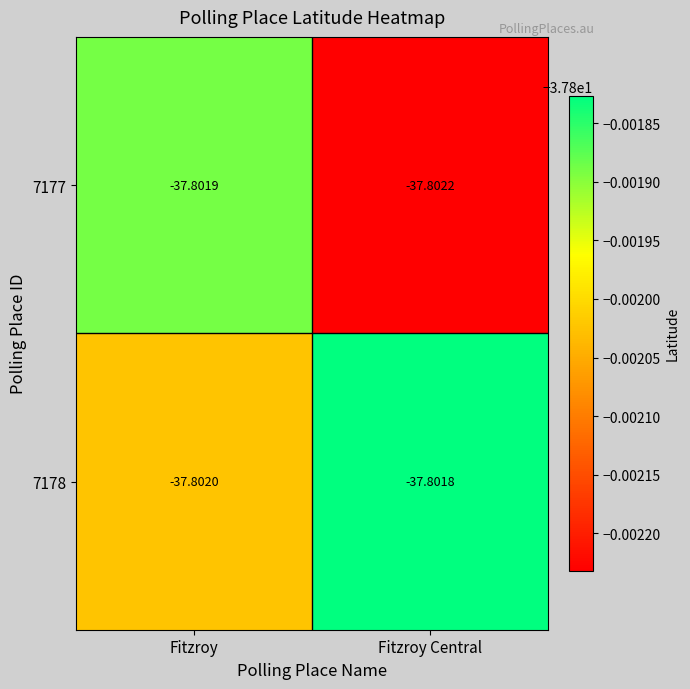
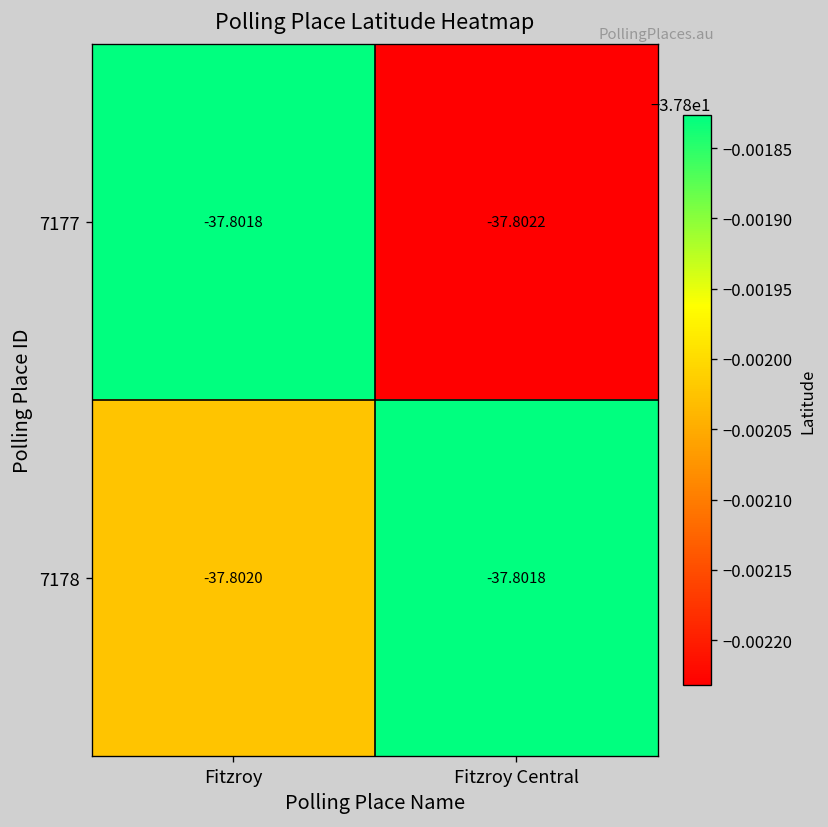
  {
    "7177": {
-     "Fitzroy": -37.8019,
+     "Fitzroy": -37.8018,
      "Fitzroy Central": -37.8022
    },
    "7178": {
      "Fitzroy": -37.8020,
      "Fitzroy Central": -37.8018
    }
  }
